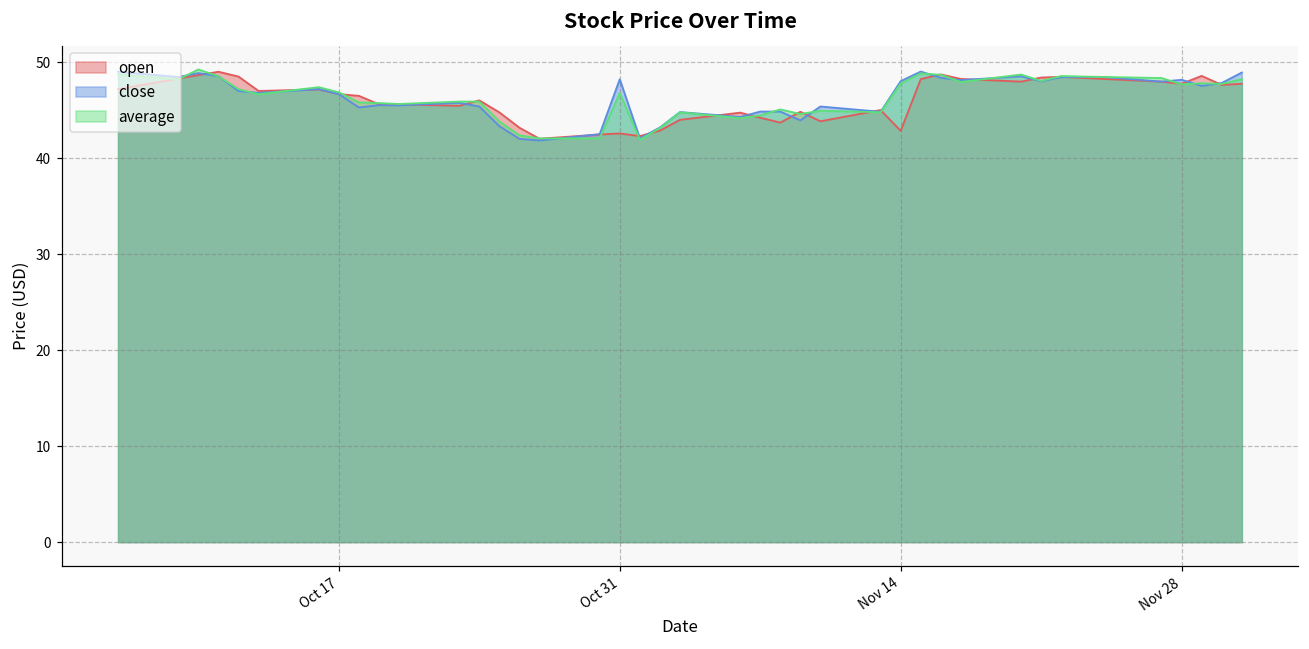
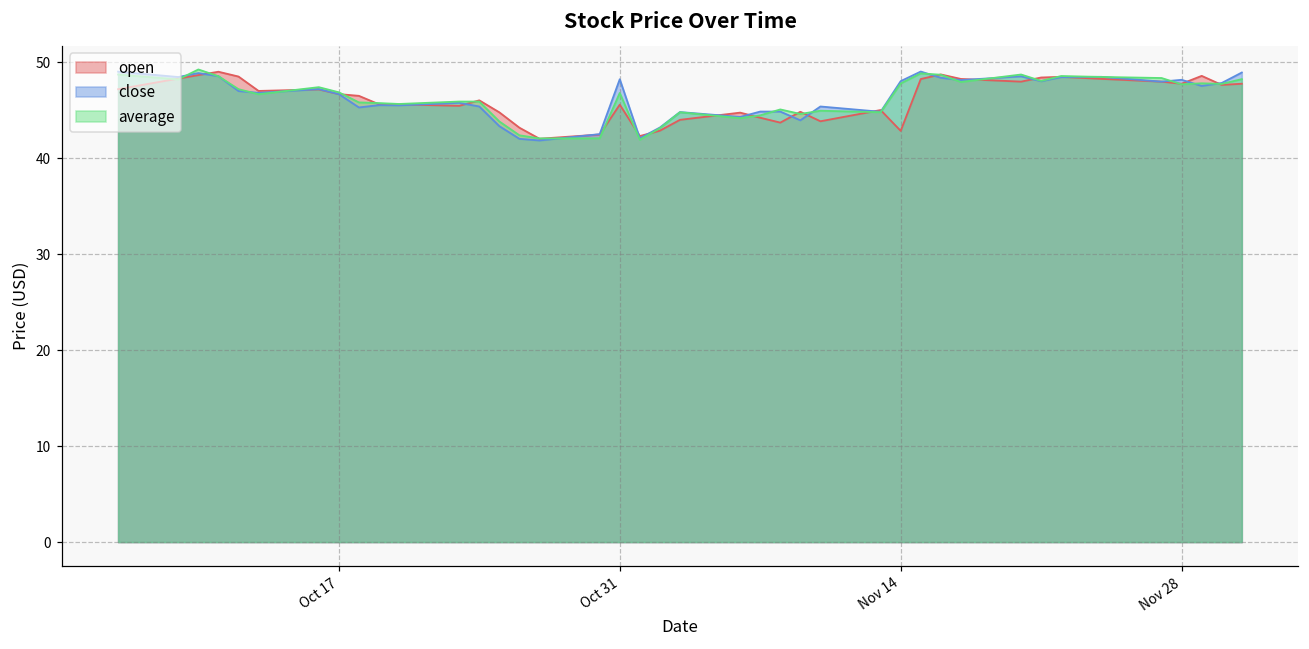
  {
    "open": {
-     "Oct 31": 43,
+     "Oct 31": 46,
      "Nov 14": 43
    },
    "close": {
      "Oct 31": 48,
      "Nov 28": 48
    },
    "average": {
      "Oct 31": 47
    }
  }
